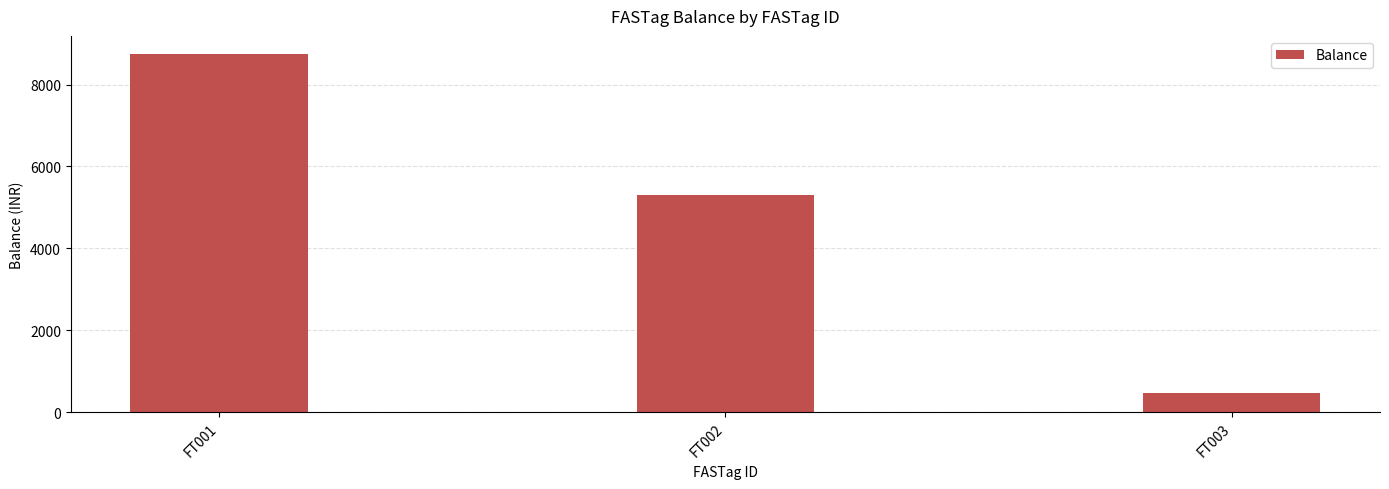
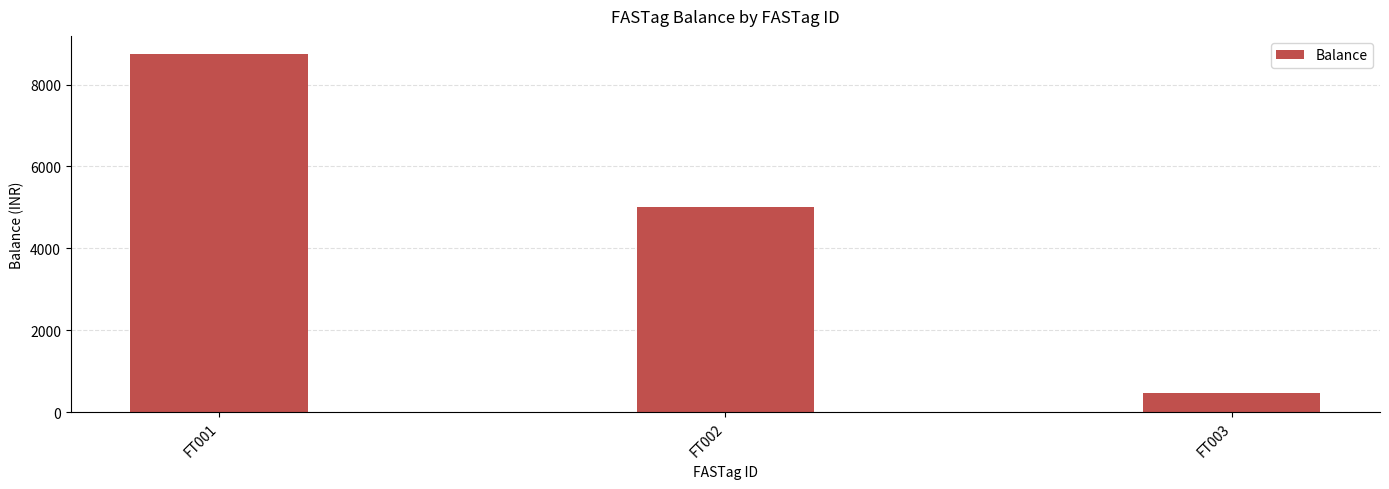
  {
    "FT001": 8800,
-   "FT002": 5300,
+   "FT002": 5000,
    "FT003": 500
  }
